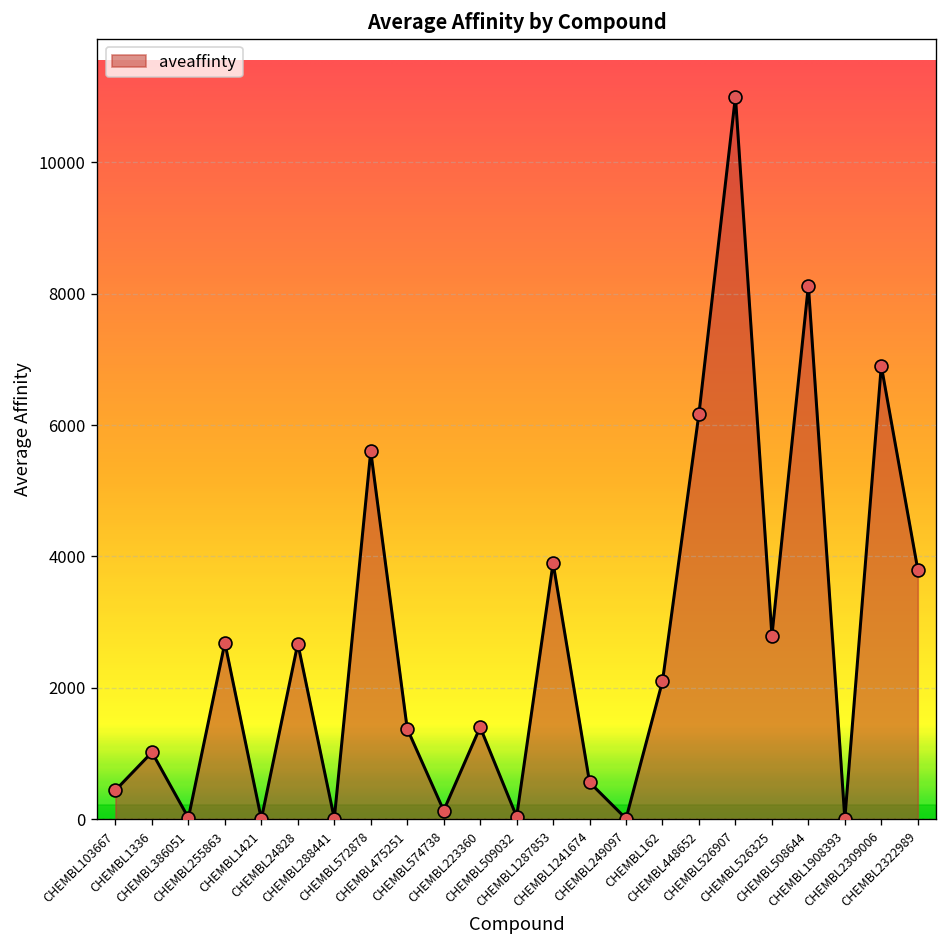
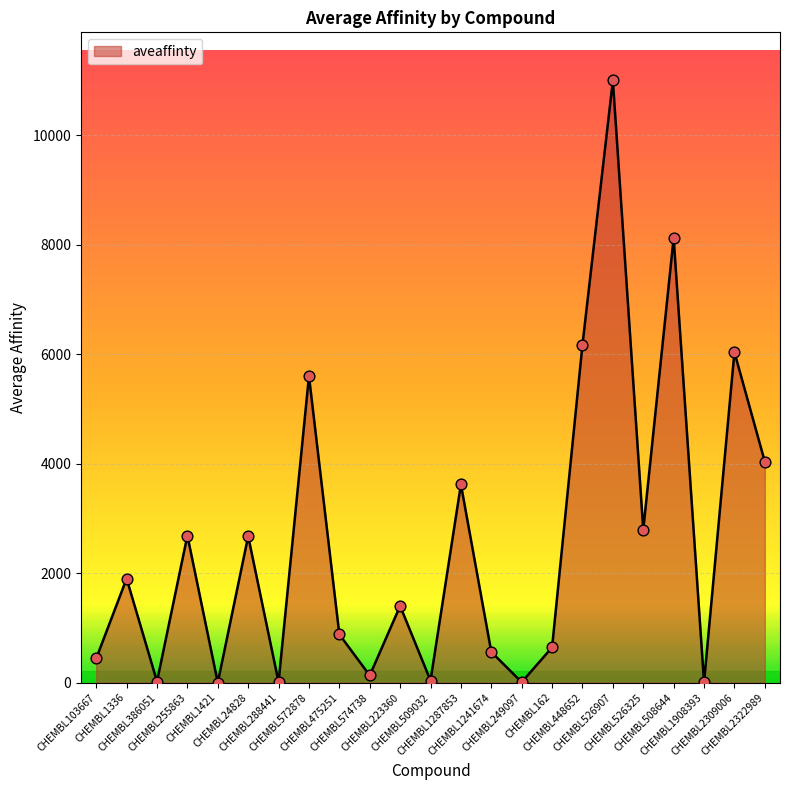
  {
    "CHEMBL103667": 400,
-   "CHEMBL1336": 1000,
+   "CHEMBL1336": 1900,
    "CHEMBL255863": 2700,
    "CHEMBL24828": 2700,
    "CHEMBL572878": 5600,
-   "CHEMBL475251": 1400,
+   "CHEMBL475251": 900,
    "CHEMBL223360": 1400,
-   "CHEMBL1287853": 3900,
+   "CHEMBL1287853": 3600,
    "CHEMBL1241674": 600,
-   "CHEMBL162": 2100,
+   "CHEMBL162": 600,
    "CHEMBL448652": 6200,
    "CHEMBL526907": 11000,
    "CHEMBL526325": 2800,
    "CHEMBL508644": 8100,
-   "CHEMBL2309006": 6900,
-   "CHEMBL2322989": 3800
+   "CHEMBL2309006": 6000,
+   "CHEMBL2322989": 4000
  }
